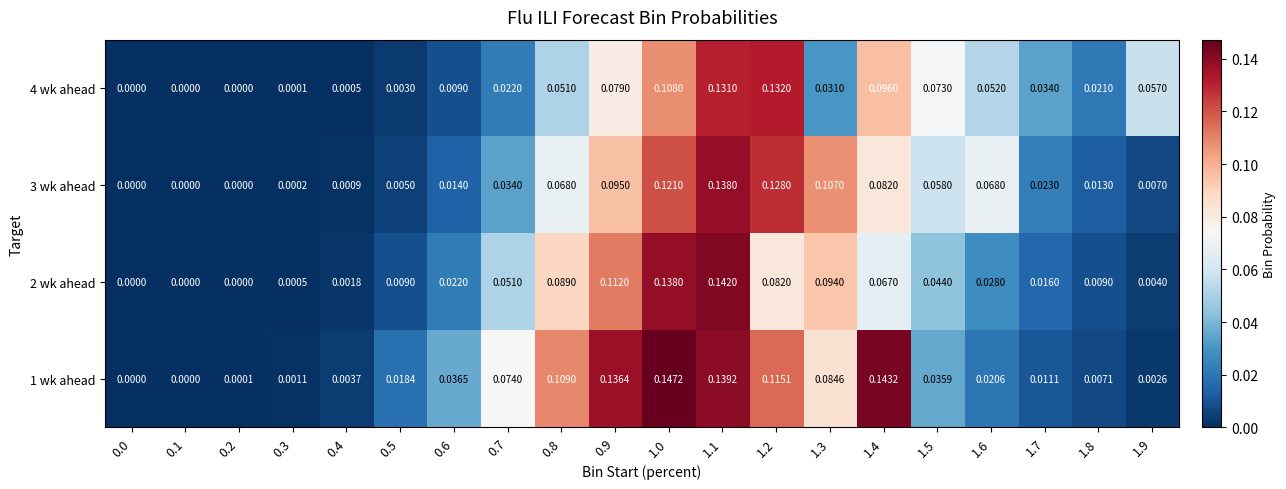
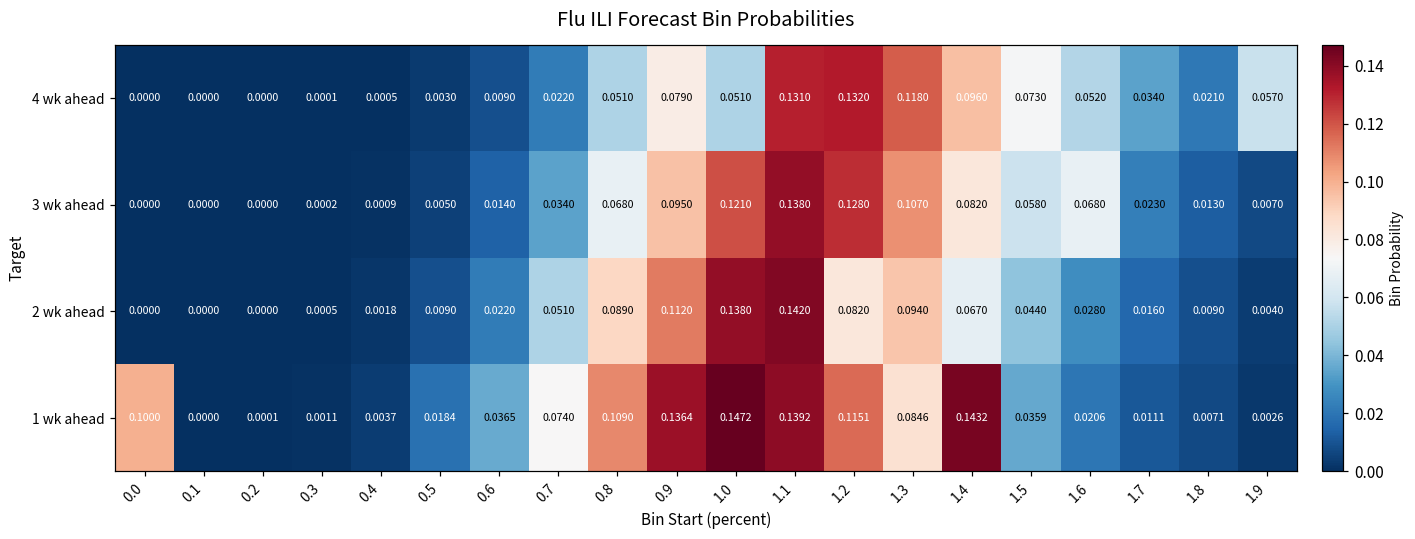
  {
    "4 wk ahead": {
      "0.0": 0.0000,
      "0.1": 0.0000,
      "0.2": 0.0000,
      "0.3": 0.0001,
      "0.4": 0.0005,
      "0.5": 0.0030,
      "0.6": 0.0090,
      "0.7": 0.0220,
      "0.8": 0.0510,
      "0.9": 0.0790,
-     "1.0": 0.1080,
+     "1.0": 0.0510,
      "1.1": 0.1310,
      "1.2": 0.1320,
-     "1.3": 0.0310,
+     "1.3": 0.1180,
      "1.4": 0.0960,
      "1.5": 0.0730,
      "1.6": 0.0520,
      "1.7": 0.0340,
      "1.8": 0.0210,
      "1.9": 0.0570
    },
    "3 wk ahead": {
      "0.0": 0.0000,
      "0.1": 0.0000,
      "0.2": 0.0000,
      "0.3": 0.0002,
      "0.4": 0.0009,
      "0.5": 0.0050,
      "0.6": 0.0140,
      "0.7": 0.0340,
      "0.8": 0.0680,
      "0.9": 0.0950,
      "1.0": 0.1210,
      "1.1": 0.1380,
      "1.2": 0.1280,
      "1.3": 0.1070,
      "1.4": 0.0820,
      "1.5": 0.0580,
      "1.6": 0.0680,
      "1.7": 0.0230,
      "1.8": 0.0130,
      "1.9": 0.0070
    },
    "2 wk ahead": {
      "0.0": 0.0000,
      "0.1": 0.0000,
      "0.2": 0.0000,
      "0.3": 0.0005,
      "0.4": 0.0018,
      "0.5": 0.0090,
      "0.6": 0.0220,
      "0.7": 0.0510,
      "0.8": 0.0890,
      "0.9": 0.1120,
      "1.0": 0.1380,
      "1.1": 0.1420,
      "1.2": 0.0820,
      "1.3": 0.0940,
      "1.4": 0.0670,
      "1.5": 0.0440,
      "1.6": 0.0280,
      "1.7": 0.0160,
      "1.8": 0.0090,
      "1.9": 0.0040
    },
    "1 wk ahead": {
-     "0.0": 0.0000,
+     "0.0": 0.1000,
      "0.1": 0.0000,
      "0.2": 0.0001,
      "0.3": 0.0011,
      "0.4": 0.0037,
      "0.5": 0.0184,
      "0.6": 0.0365,
      "0.7": 0.0740,
      "0.8": 0.1090,
      "0.9": 0.1364,
      "1.0": 0.1472,
      "1.1": 0.1392,
      "1.2": 0.1151,
      "1.3": 0.0846,
      "1.4": 0.1432,
      "1.5": 0.0359,
      "1.6": 0.0206,
      "1.7": 0.0111,
      "1.8": 0.0071,
      "1.9": 0.0026
    }
  }
